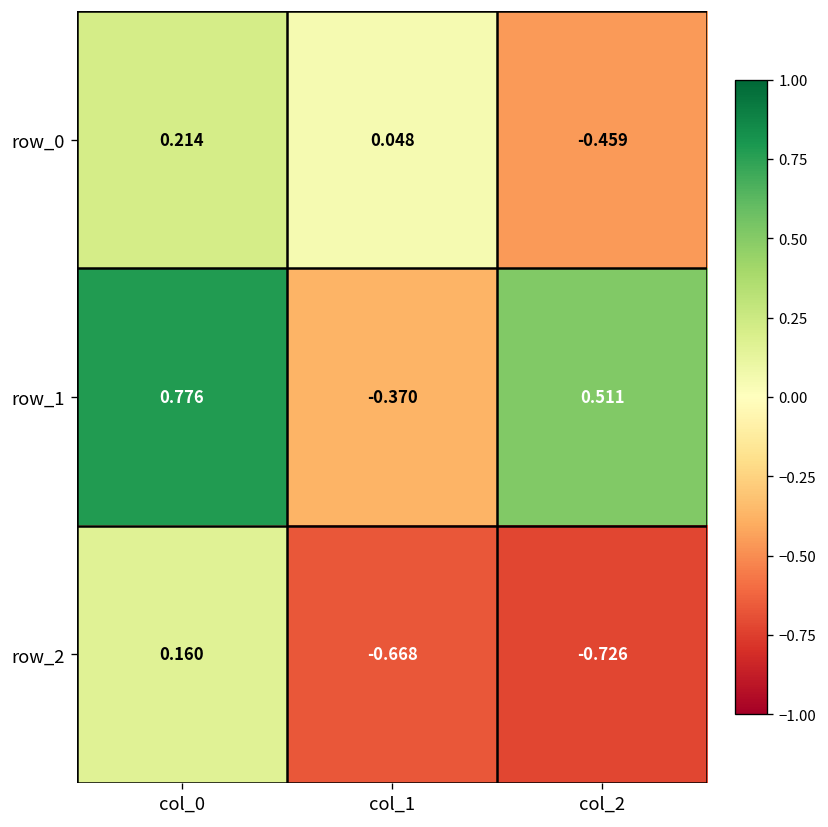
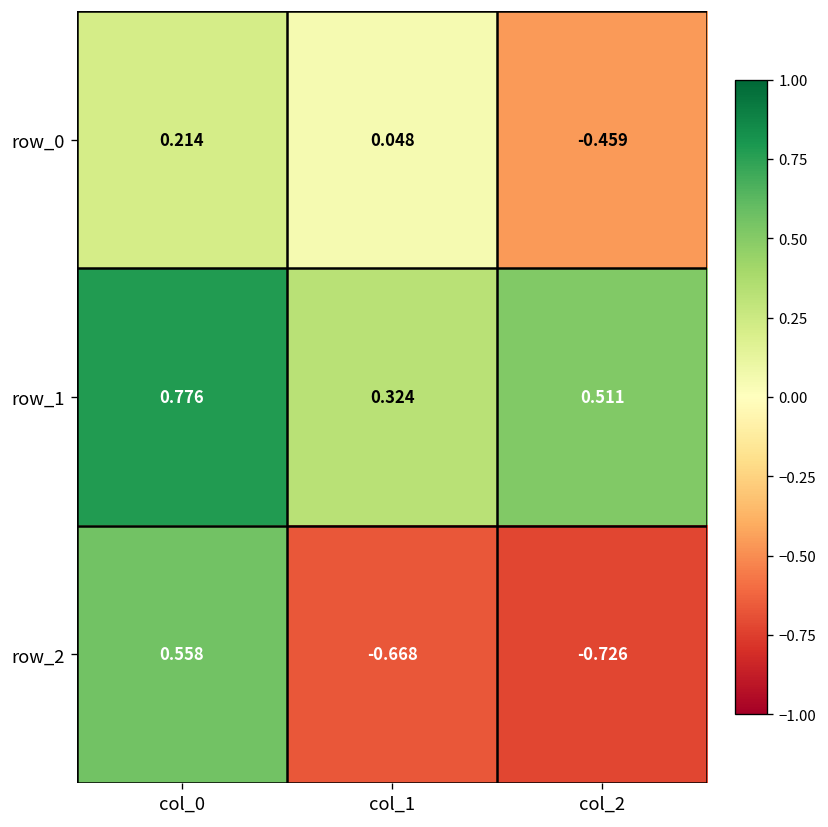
  {
    "row_0": {
      "col_0": 0.214,
      "col_1": 0.048,
      "col_2": -0.459
    },
    "row_1": {
      "col_0": 0.776,
-     "col_1": -0.370,
+     "col_1": 0.324,
      "col_2": 0.511
    },
    "row_2": {
-     "col_0": 0.160,
+     "col_0": 0.558,
      "col_1": -0.668,
      "col_2": -0.726
    }
  }
